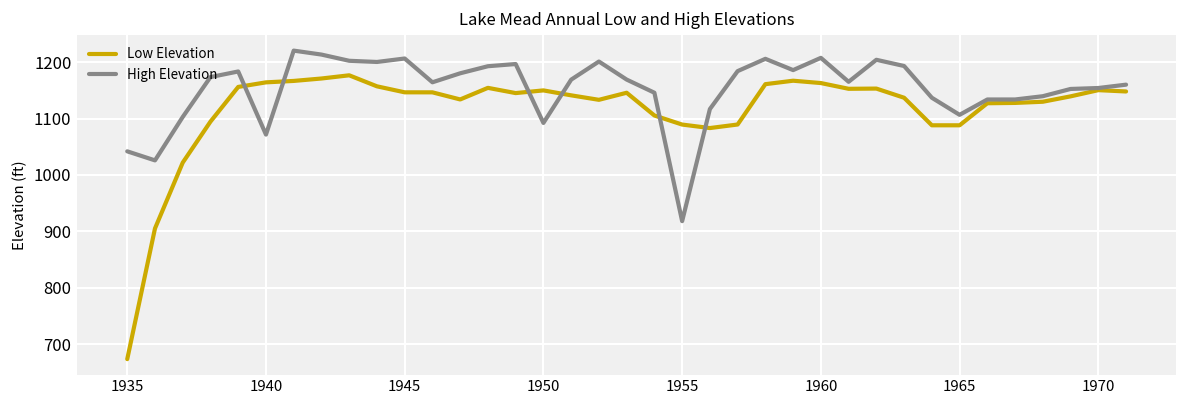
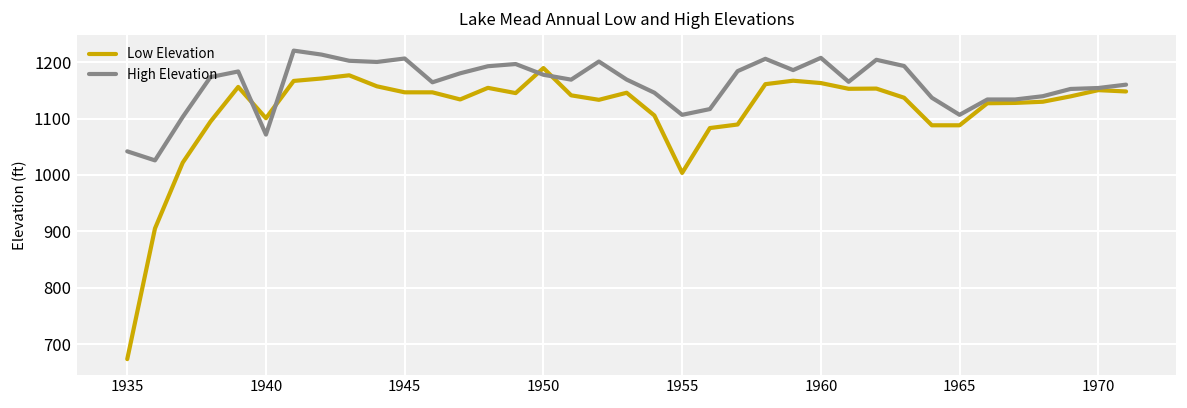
  {
    "Low Elevation": {
      "1935": 670,
-     "1940": 1160,
+     "1940": 1100,
      "1945": 1150,
-     "1950": 1150,
-     "1955": 1090,
+     "1950": 1190,
+     "1955": 1000,
      "1960": 1160,
      "1965": 1090
    },
    "High Elevation": {
      "1935": 1040,
      "1940": 1070,
      "1945": 1210,
-     "1950": 1090,
-     "1955": 920,
+     "1950": 1180,
+     "1955": 1110,
      "1960": 1210,
      "1965": 1110
    }
  }
